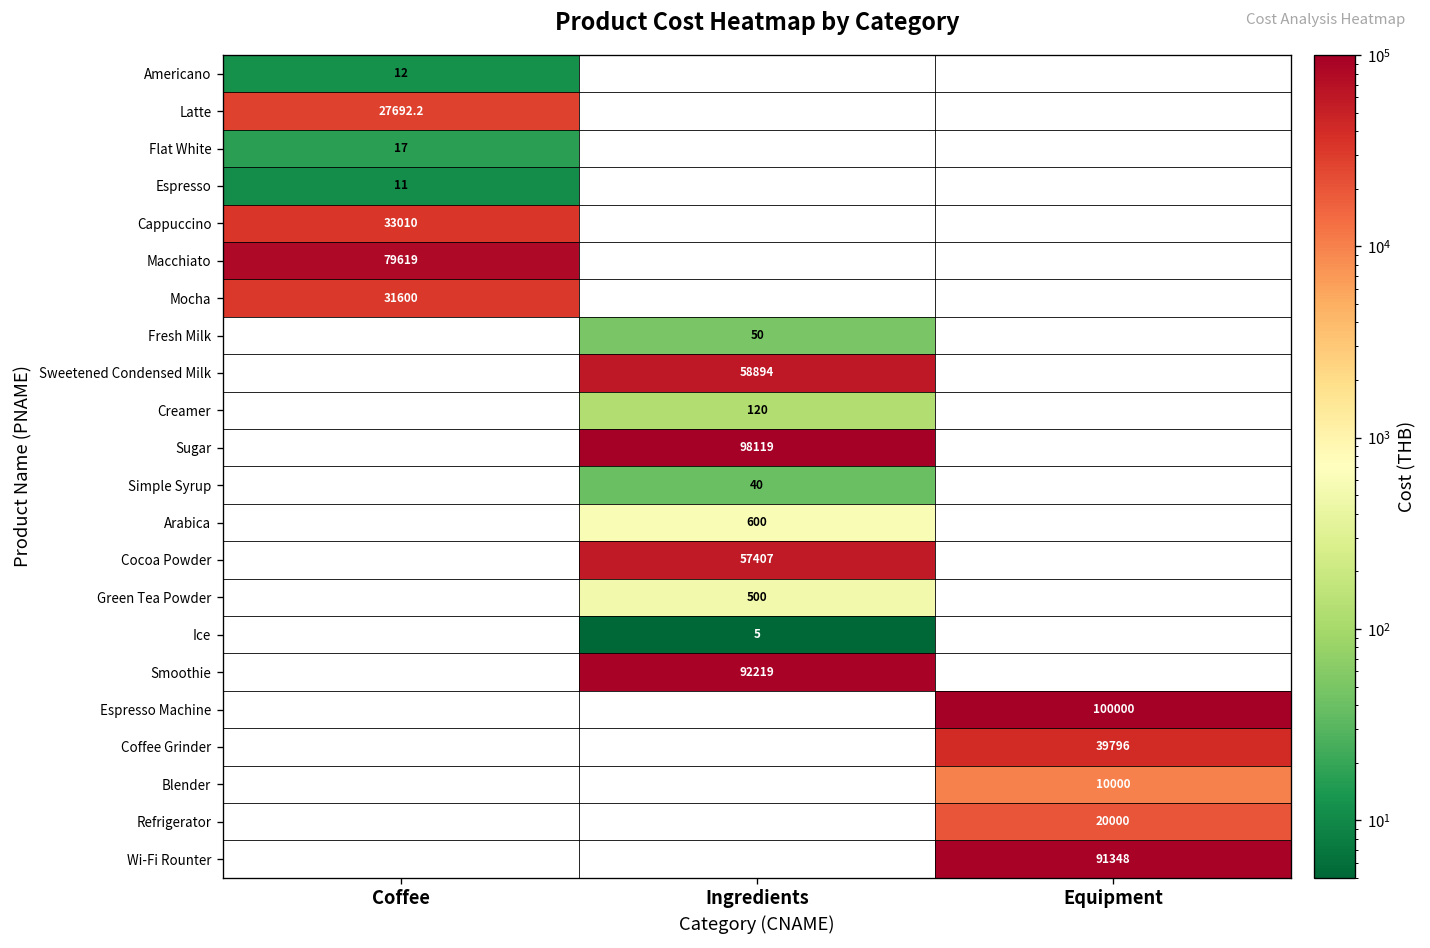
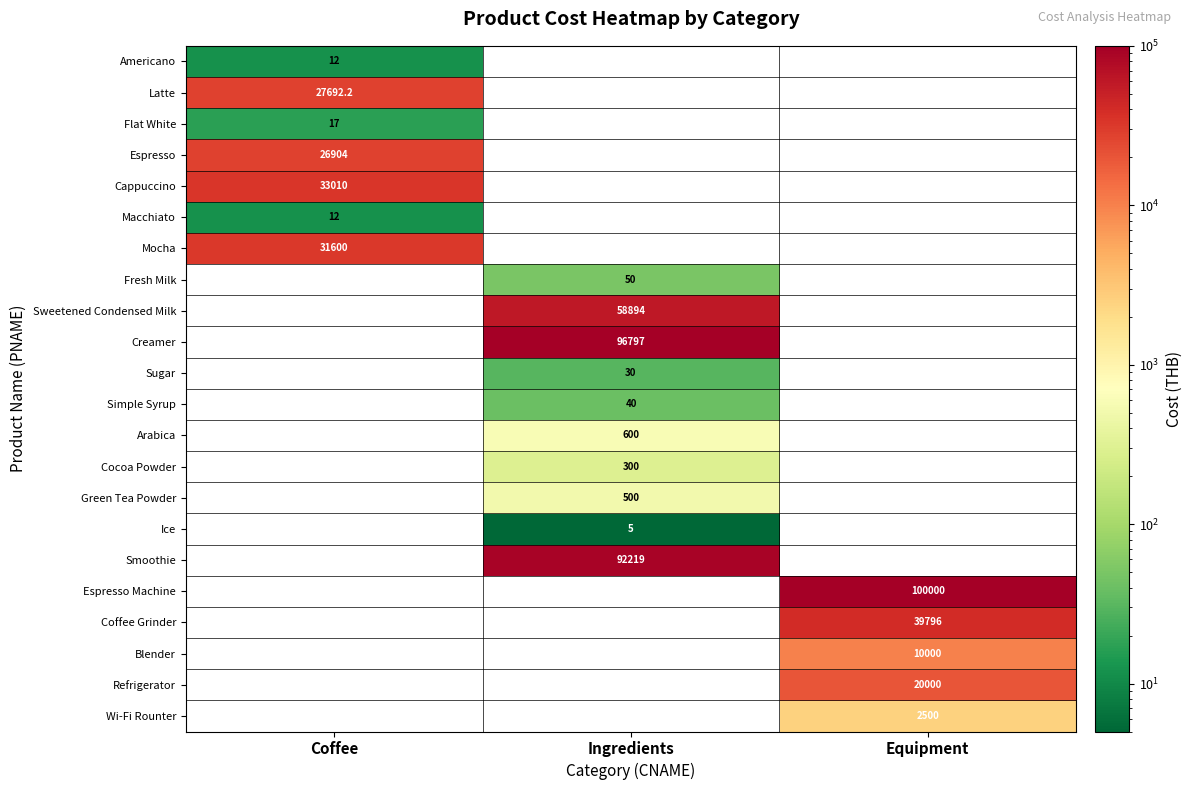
  {
    "Americano": {
      "Coffee": 12
    },
    "Latte": {
      "Coffee": 27692.2
    },
    "Flat White": {
      "Coffee": 17
    },
    "Espresso": {
-     "Coffee": 11
+     "Coffee": 26904
    },
    "Cappuccino": {
      "Coffee": 33010
    },
    "Macchiato": {
-     "Coffee": 79619
+     "Coffee": 12
    },
    "Mocha": {
      "Coffee": 31600
    },
    "Fresh Milk": {
      "Ingredients": 50
    },
    "Sweetened Condensed Milk": {
      "Ingredients": 58894
    },
    "Creamer": {
-     "Ingredients": 120
+     "Ingredients": 96797
    },
    "Sugar": {
-     "Ingredients": 98119
+     "Ingredients": 30
    },
    "Simple Syrup": {
      "Ingredients": 40
    },
    "Arabica": {
      "Ingredients": 600
    },
    "Cocoa Powder": {
-     "Ingredients": 57407
+     "Ingredients": 300
    },
    "Green Tea Powder": {
      "Ingredients": 500
    },
    "Ice": {
      "Ingredients": 5
    },
    "Smoothie": {
      "Ingredients": 92219
    },
    "Espresso Machine": {
      "Equipment": 100000
    },
    "Coffee Grinder": {
      "Equipment": 39796
    },
    "Blender": {
      "Equipment": 10000
    },
    "Refrigerator": {
      "Equipment": 20000
    },
    "Wi-Fi Rounter": {
-     "Equipment": 91348
+     "Equipment": 2500
    }
  }
